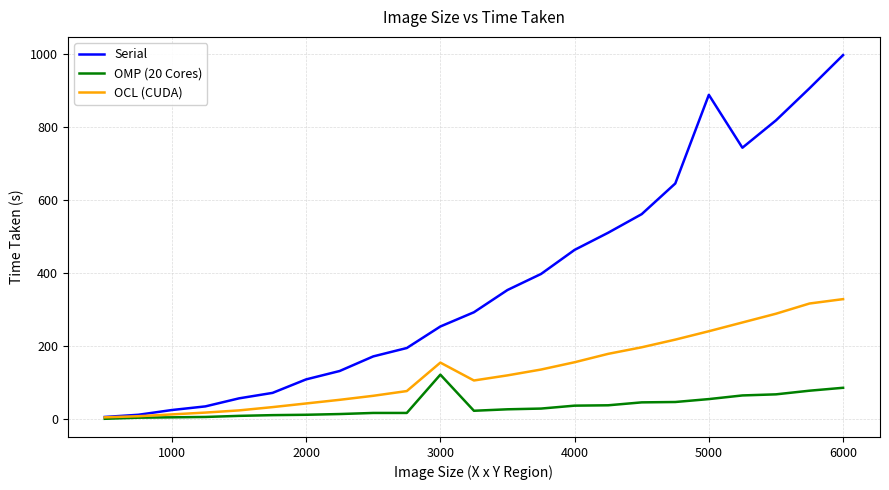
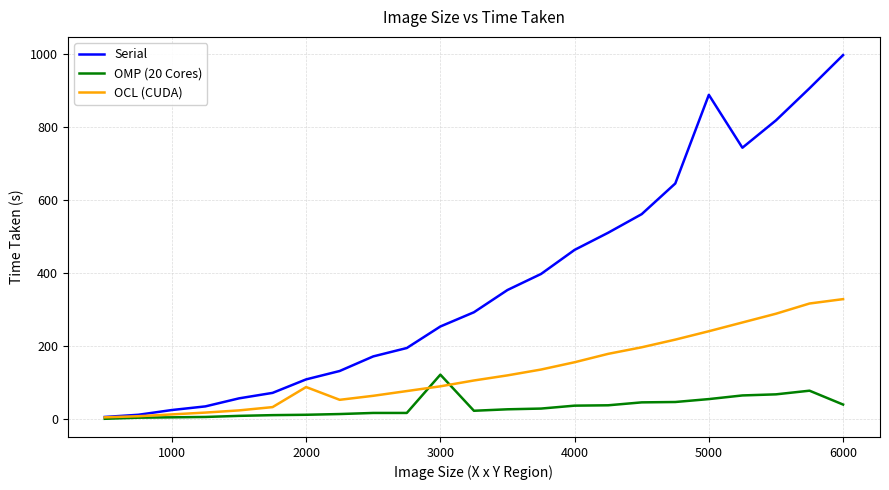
  {
    "Serial": {
      "1000": 30,
      "2000": 110,
      "3000": 250,
      "4000": 460,
      "5000": 890,
      "6000": 1000
    },
    "OMP (20 Cores)": {
      "1000": 10,
      "2000": 10,
      "3000": 120,
      "4000": 40,
      "5000": 60,
-     "6000": 90
+     "6000": 40
    },
    "OCL (CUDA)": {
      "1000": 10,
-     "2000": 40,
-     "3000": 160,
+     "2000": 90,
+     "3000": 90,
      "4000": 160,
      "5000": 240,
      "6000": 330
    }
  }
